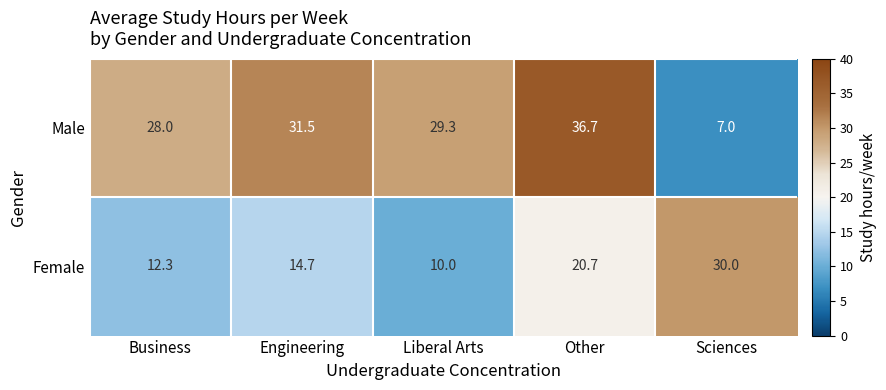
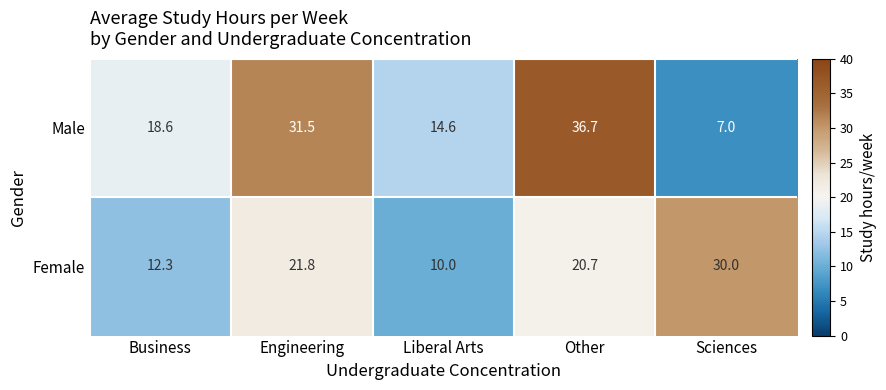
  {
    "Male": {
-     "Business": 28.0,
+     "Business": 18.6,
      "Engineering": 31.5,
-     "Liberal Arts": 29.3,
+     "Liberal Arts": 14.6,
      "Other": 36.7,
      "Sciences": 7.0
    },
    "Female": {
      "Business": 12.3,
-     "Engineering": 14.7,
+     "Engineering": 21.8,
      "Liberal Arts": 10.0,
      "Other": 20.7,
      "Sciences": 30.0
    }
  }
